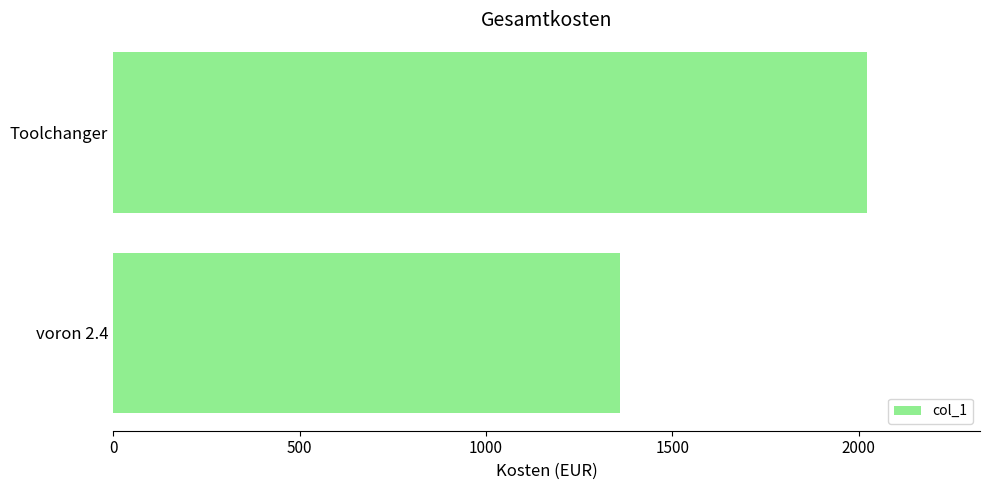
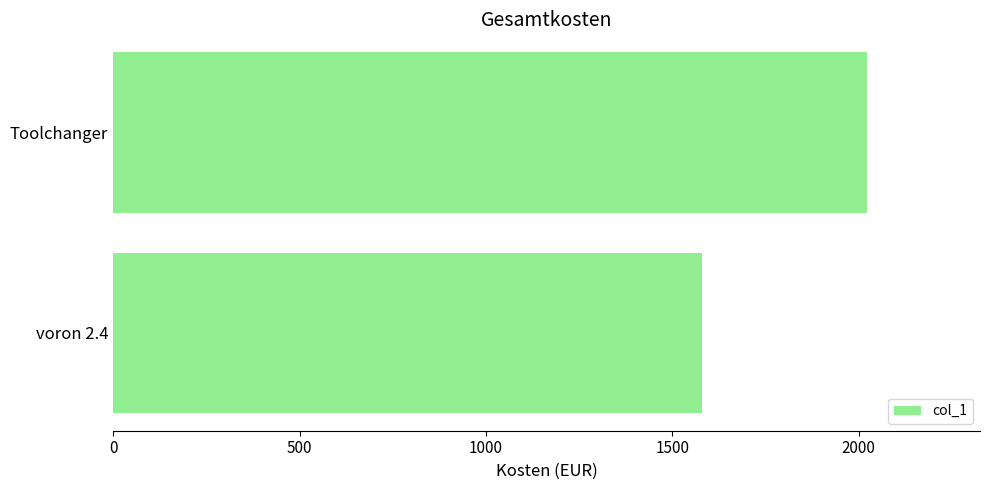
  {
    "Toolchanger": 2020,
-   "voron 2.4": 1360
+   "voron 2.4": 1580
  }
